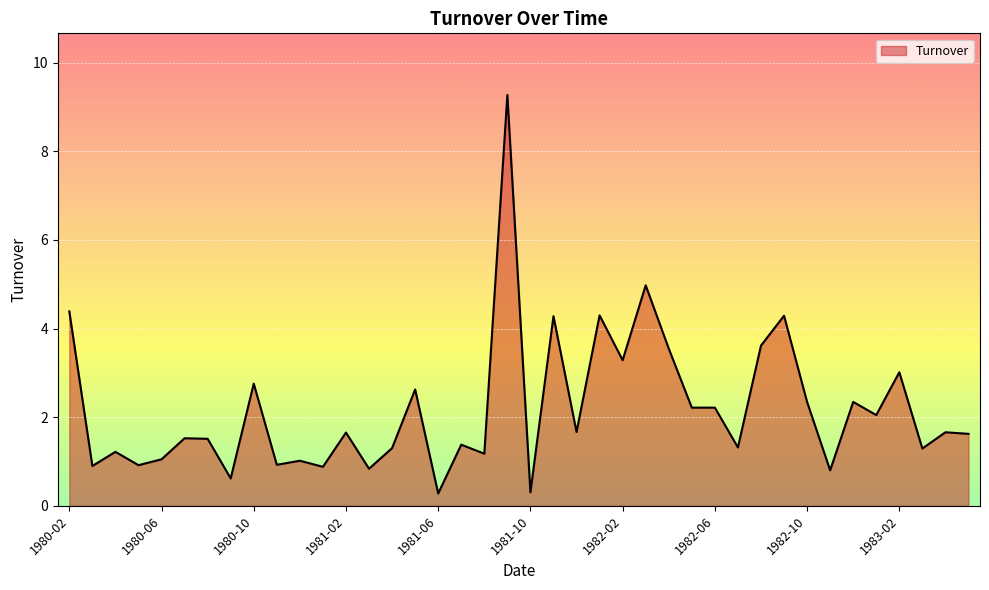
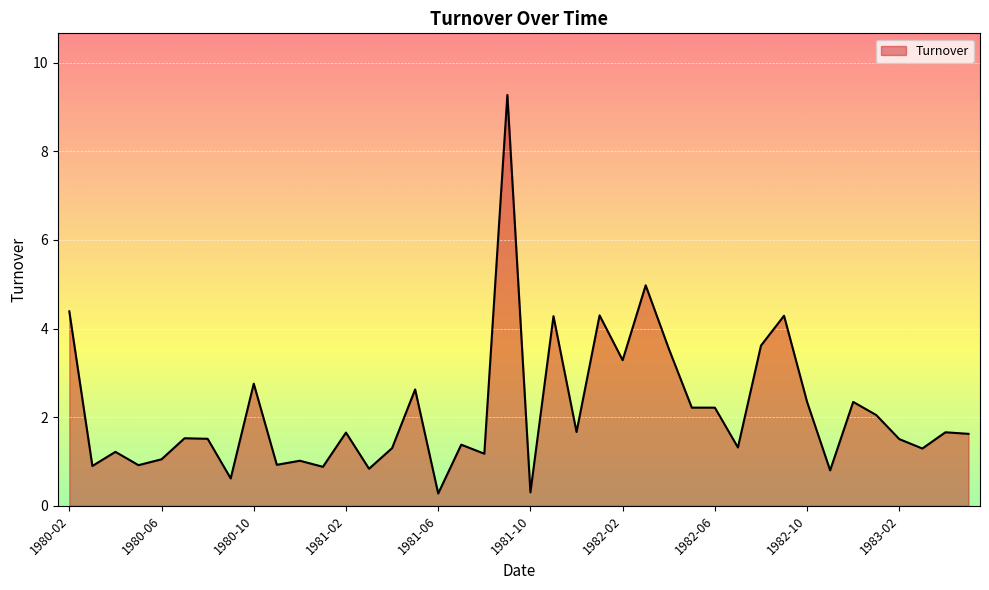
  {
    "1980-02": 4.4,
    "1980-06": 1.1,
    "1980-10": 2.8,
    "1981-02": 1.7,
    "1981-06": 0.3,
    "1981-10": 0.3,
    "1982-02": 3.3,
    "1982-06": 2.2,
    "1982-10": 2.3,
-   "1983-02": 3.0
+   "1983-02": 1.5
  }
